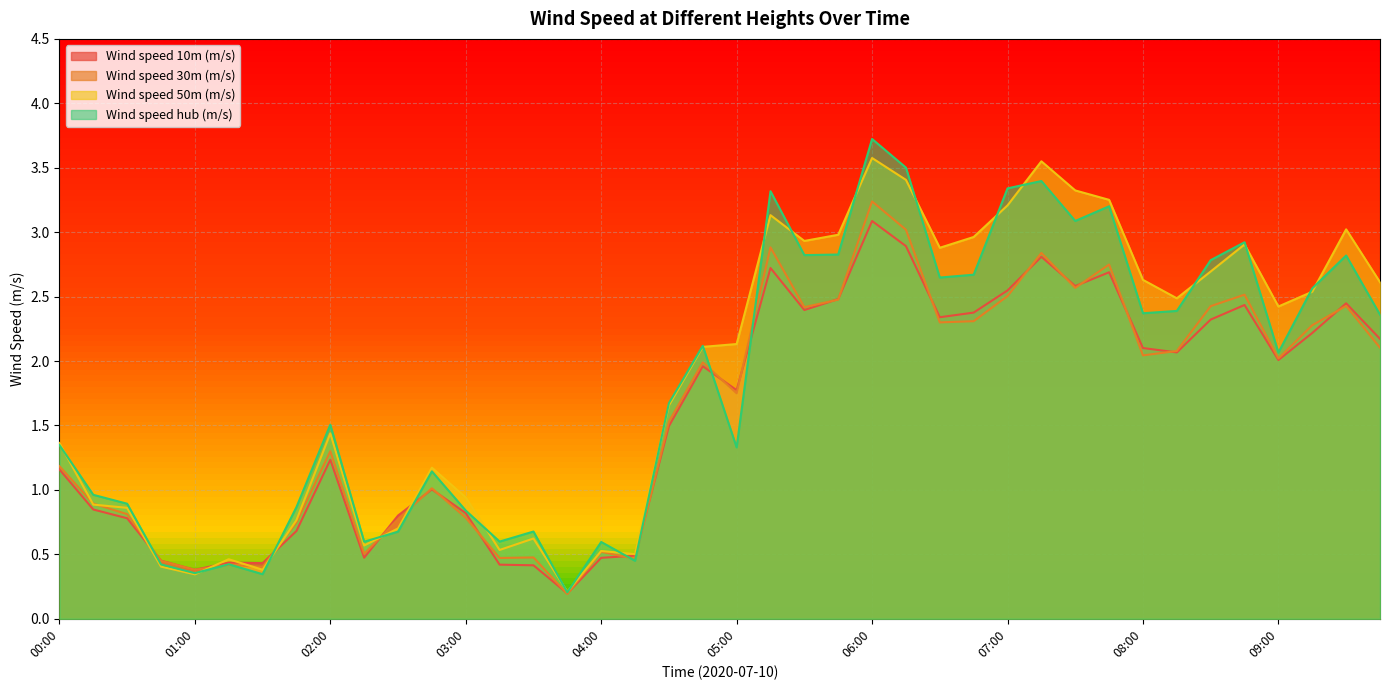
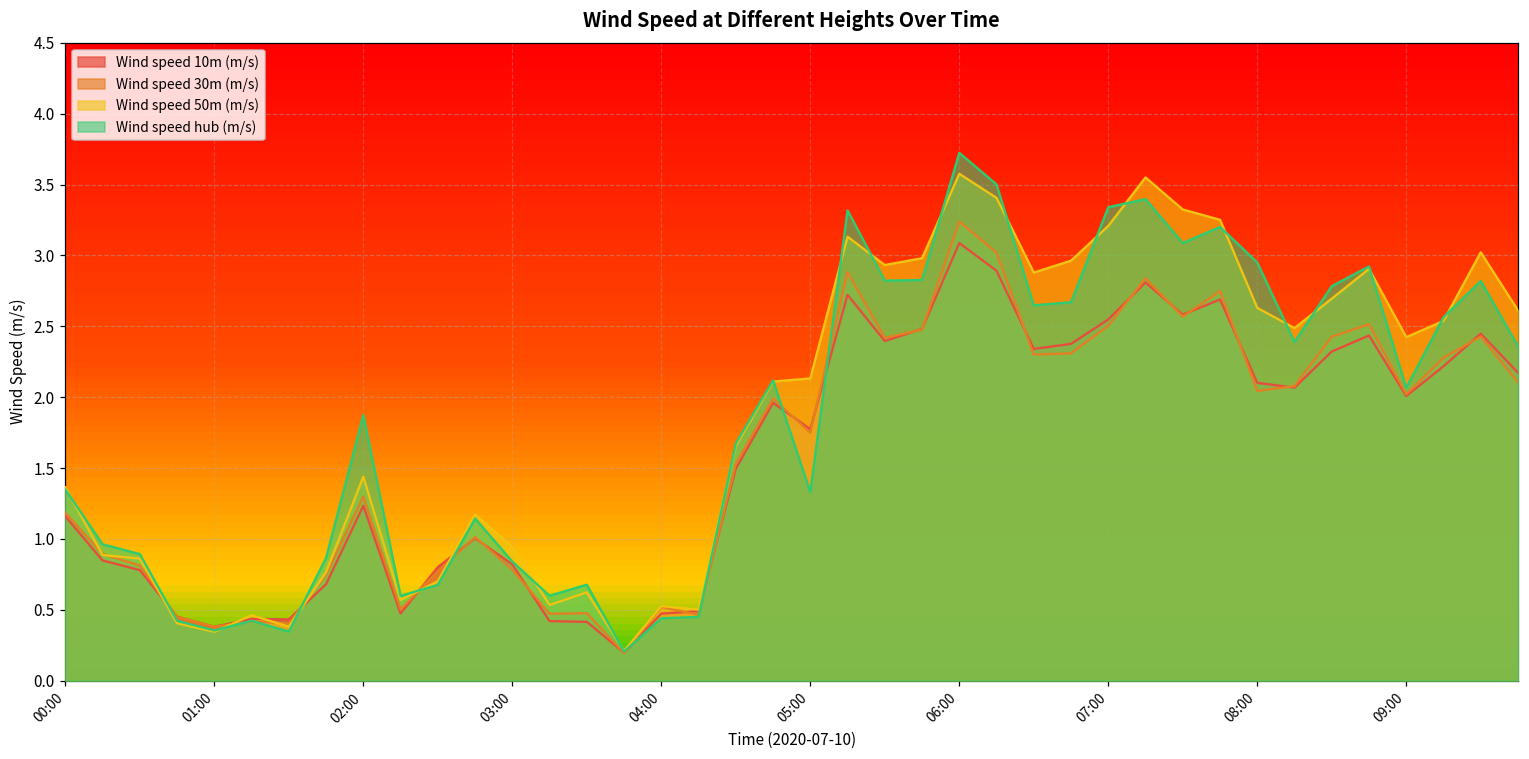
  {
    "Wind speed hub (m/s)": {
-     "02:00": 1.51,
+     "02:00": 1.87,
      "03:00": 0.84,
-     "04:00": 0.60,
+     "04:00": 0.44,
      "05:00": 1.33,
      "06:00": 3.72,
      "07:00": 3.34,
-     "08:00": 2.37,
+     "08:00": 2.95,
      "09:00": 2.07
    }
  }
